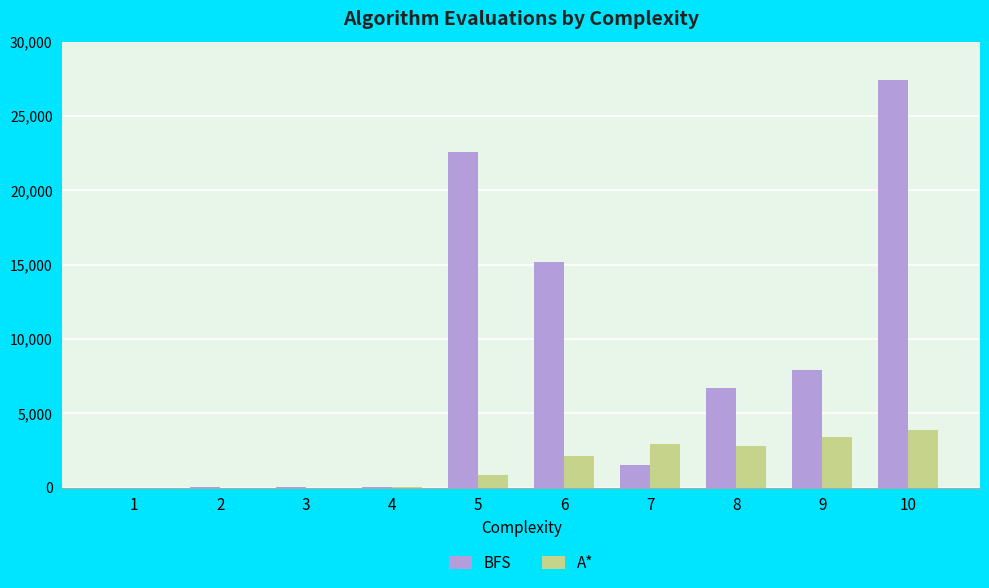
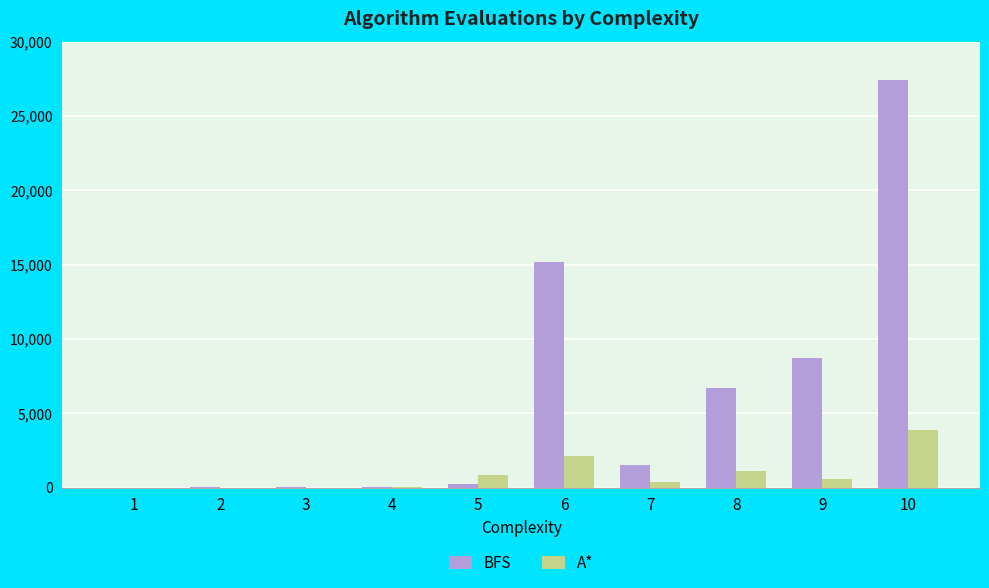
  {
    "BFS": {
-     "5": "22,600",
+     "5": "300",
      "6": "15,200",
      "7": "1,500",
      "8": "6,700",
-     "9": "7,900",
+     "9": "8,700",
      "10": "27,400"
    },
    "A*": {
      "5": "900",
      "6": "2,100",
-     "7": "2,900",
-     "8": "2,800",
-     "9": "3,400",
+     "7": "400",
+     "8": "1,100",
+     "9": "600",
      "10": "3,900"
    }
  }
